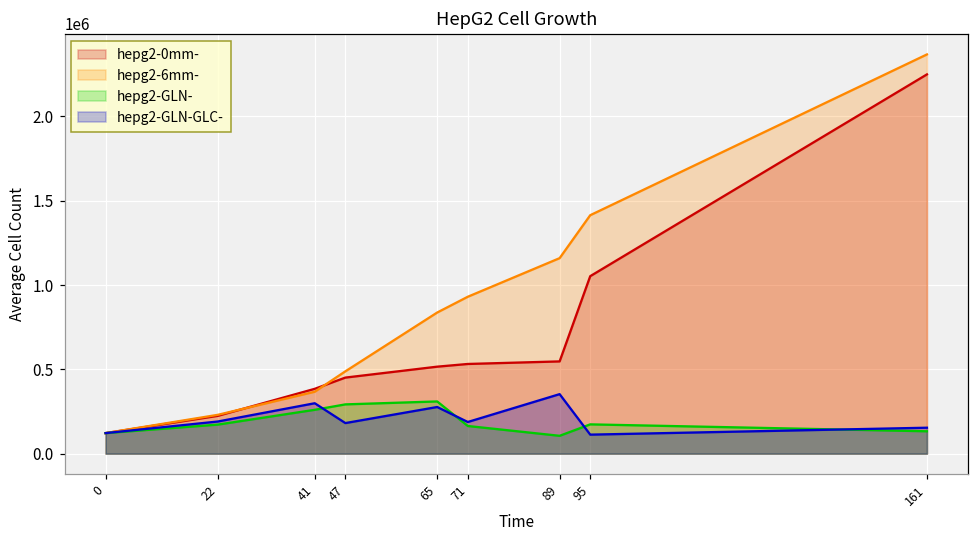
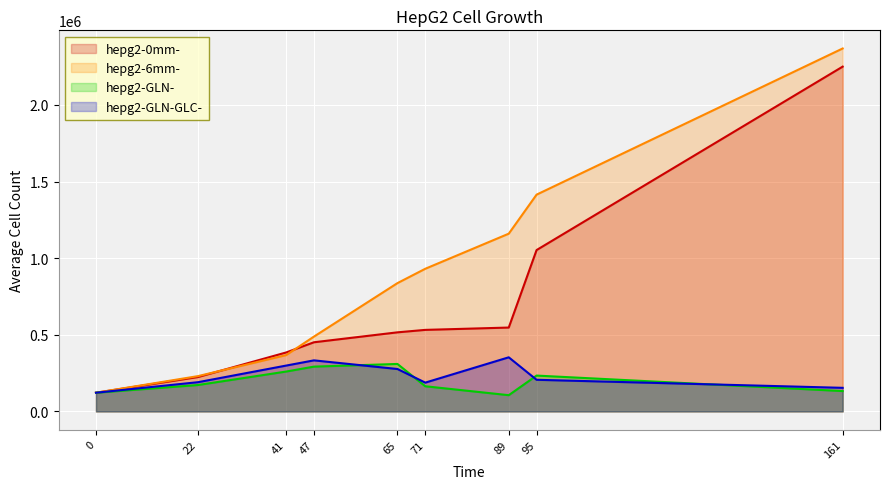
  {
    "hepg2-GLN-": {
      "22": 170000,
      "41": 260000,
      "47": 290000,
      "65": 310000,
      "71": 160000,
      "89": 110000,
-     "95": 170000,
+     "95": 230000,
      "161": 130000
    },
    "hepg2-GLN-GLC-": {
      "22": 190000,
      "41": 300000,
-     "47": 180000,
+     "47": 330000,
      "65": 280000,
      "71": 190000,
      "89": 350000,
-     "95": 110000,
+     "95": 210000,
      "161": 150000
    }
  }
